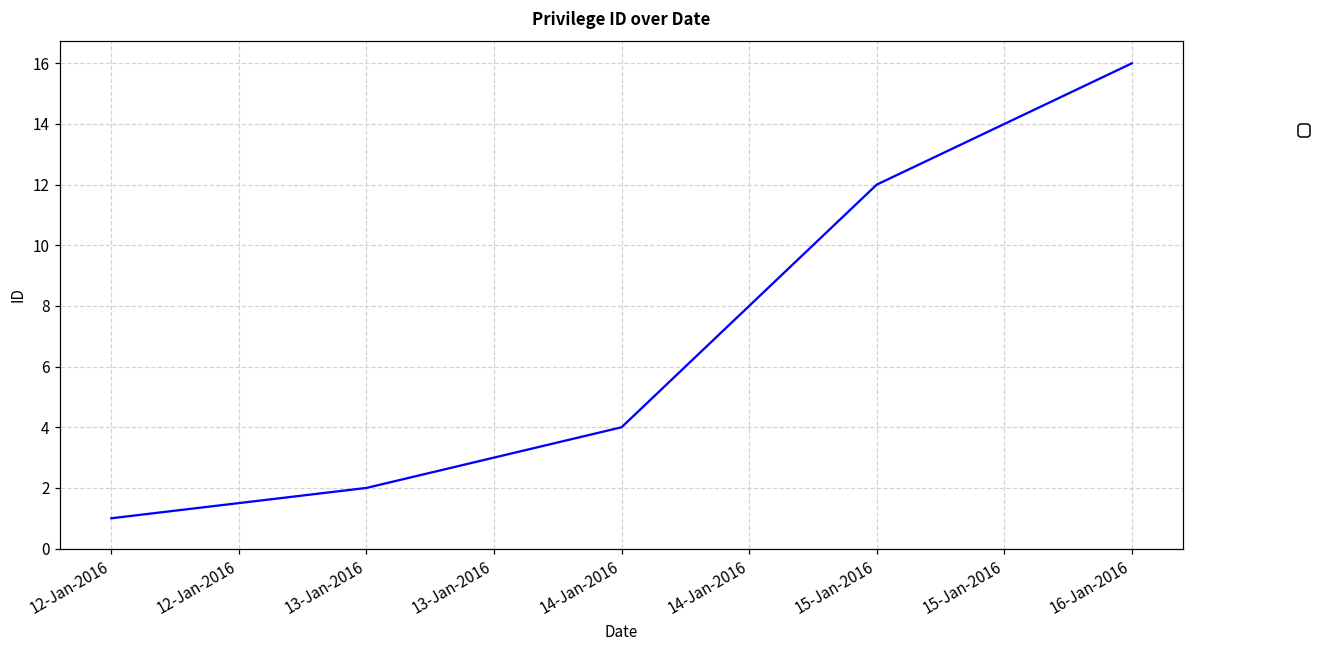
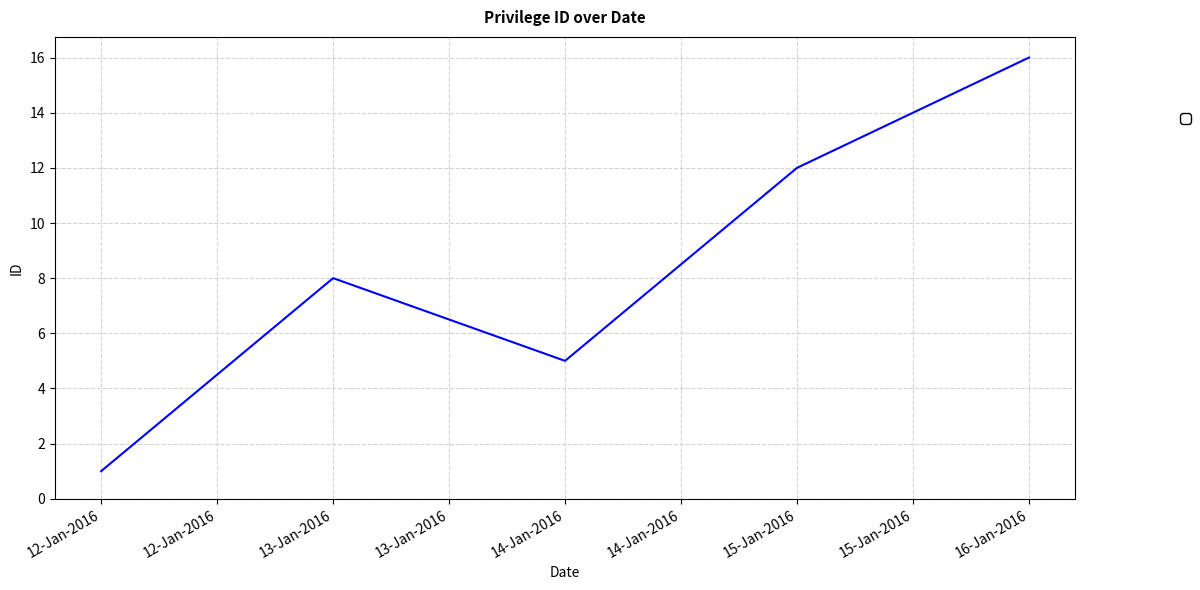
  {
    "12-Jan-2016": 1,
-   "13-Jan-2016": 2,
-   "14-Jan-2016": 4,
+   "13-Jan-2016": 8,
+   "14-Jan-2016": 5,
    "15-Jan-2016": 12,
    "16-Jan-2016": 16
  }
